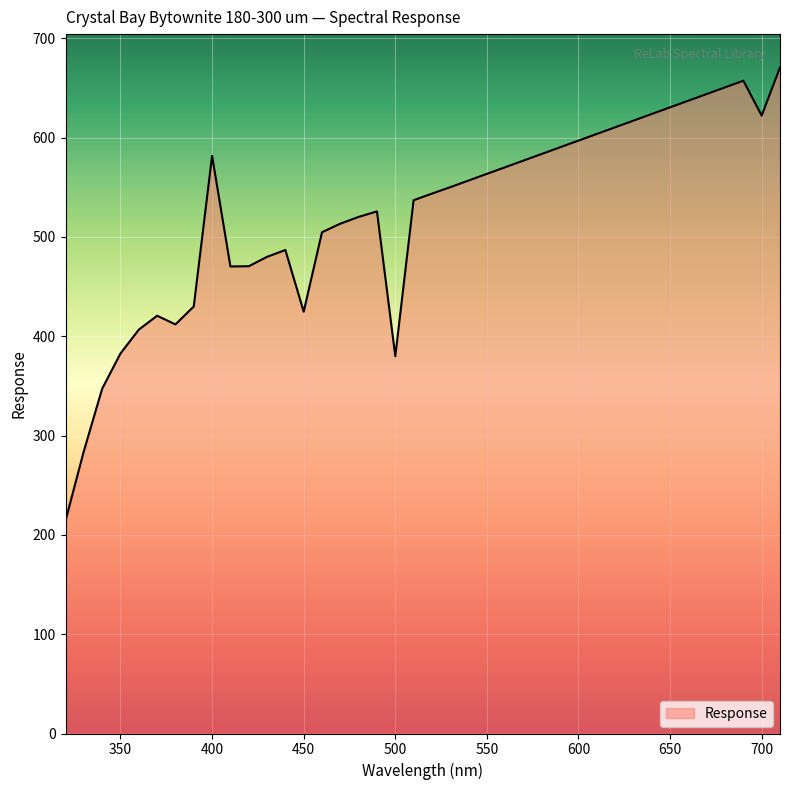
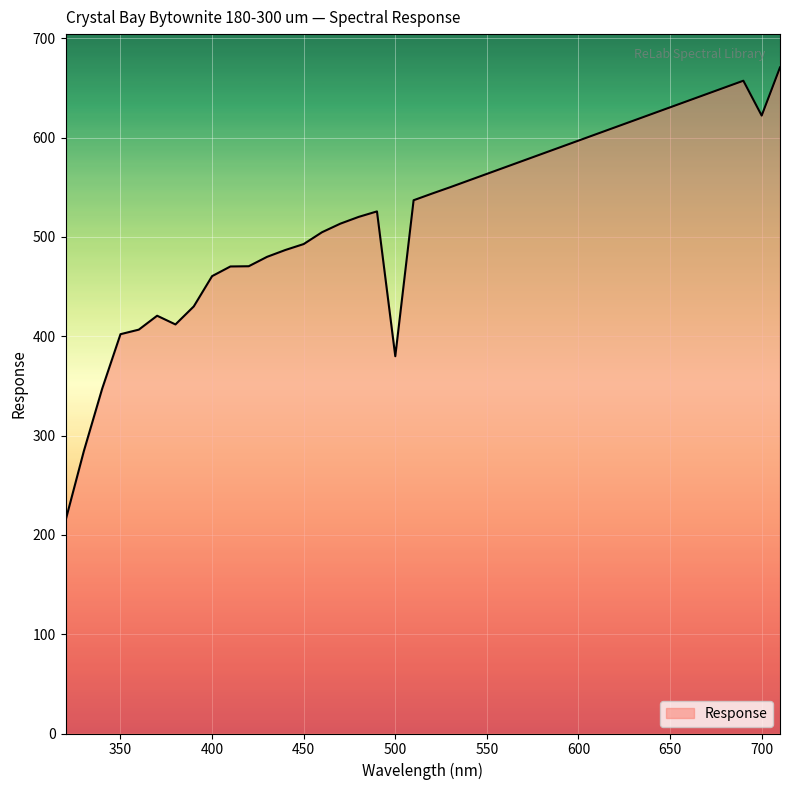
  {
-   "350": 380,
-   "400": 580,
-   "450": 420,
+   "350": 400,
+   "400": 460,
+   "450": 490,
    "500": 380,
    "550": 560,
    "600": 600,
    "650": 630,
    "700": 620
  }
